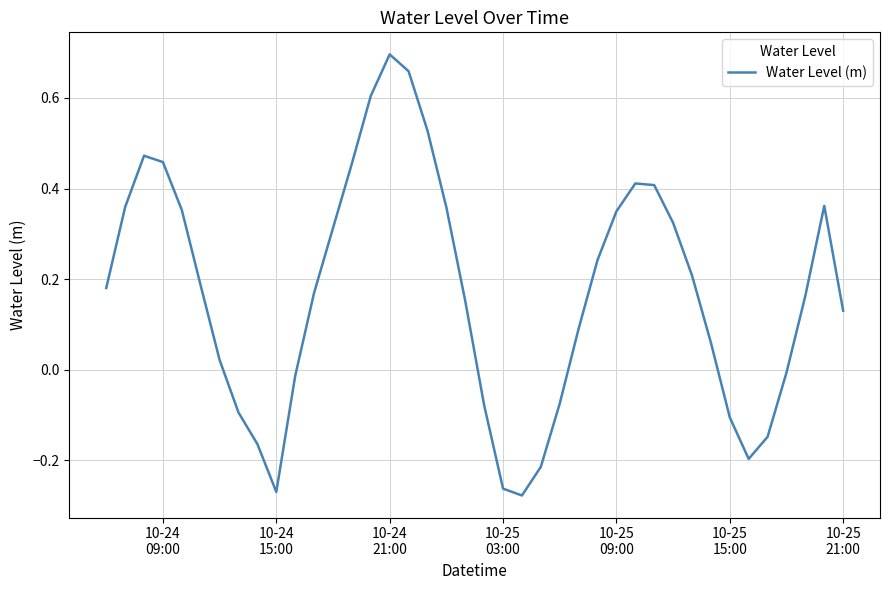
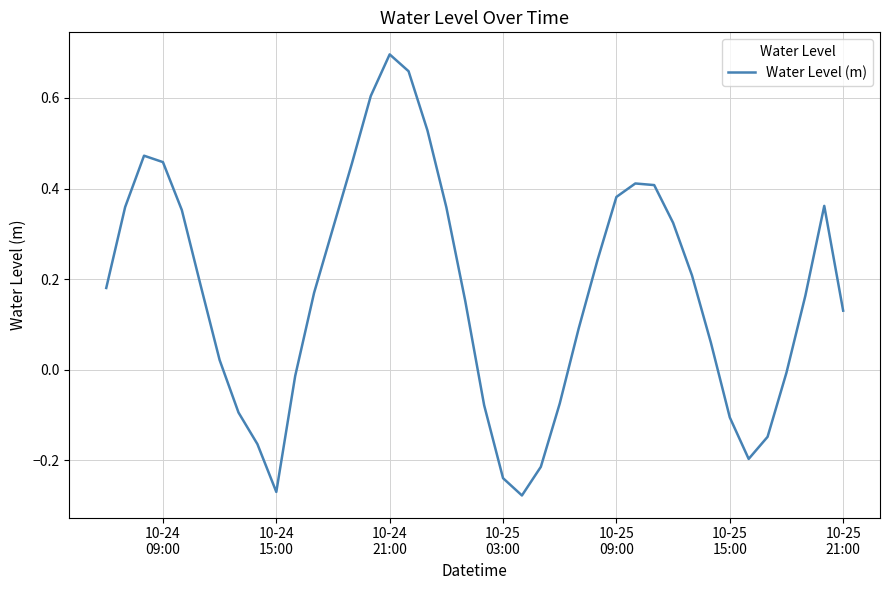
  {
    "10-24 09:00": 0.46,
    "10-24 15:00": -0.27,
    "10-24 21:00": 0.70,
-   "10-25 03:00": -0.26,
-   "10-25 09:00": 0.35,
+   "10-25 03:00": -0.24,
+   "10-25 09:00": 0.38,
    "10-25 15:00": -0.11,
    "10-25 21:00": 0.13
  }
